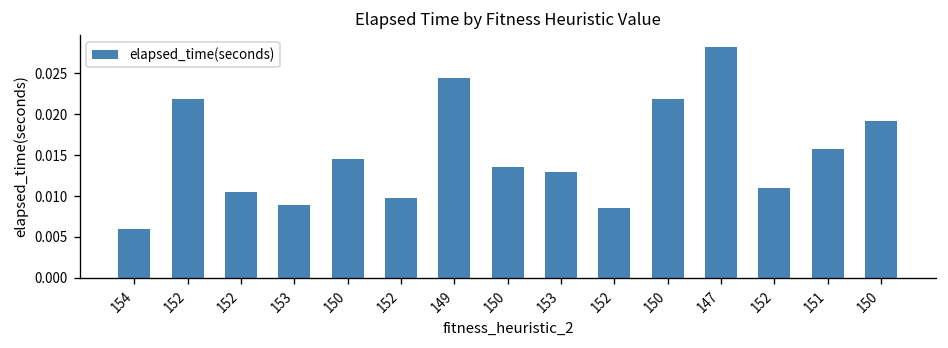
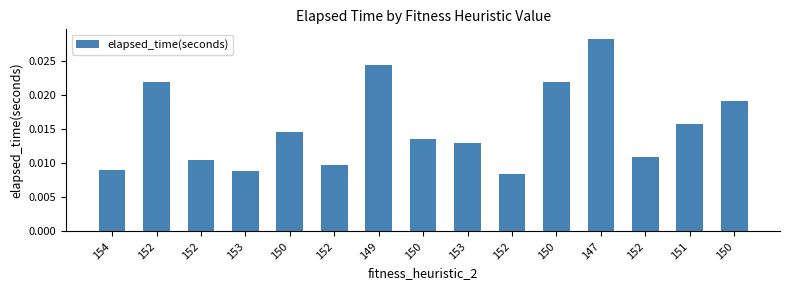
  {
-   "154": 0.006,
+   "154": 0.009,
    "149": 0.024,
    "147": 0.028,
    "151": 0.016
  }
